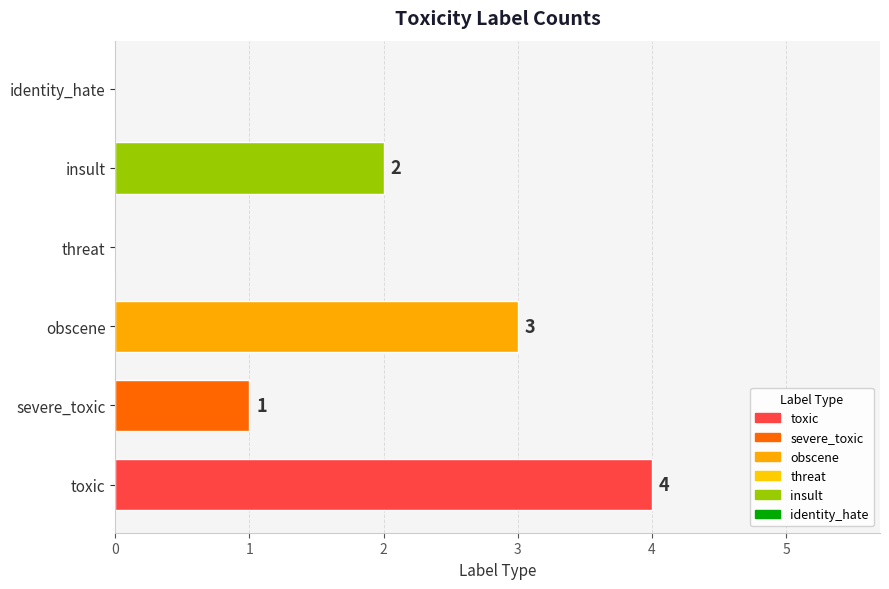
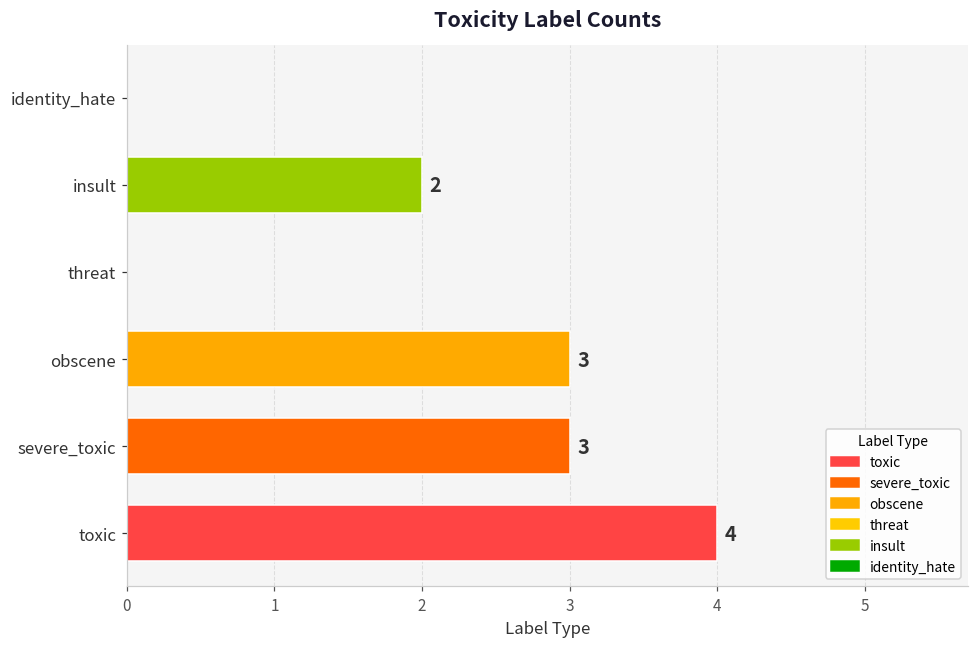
  {
    "insult": 2,
    "obscene": 3,
-   "severe_toxic": 1,
+   "severe_toxic": 3,
    "toxic": 4
  }
